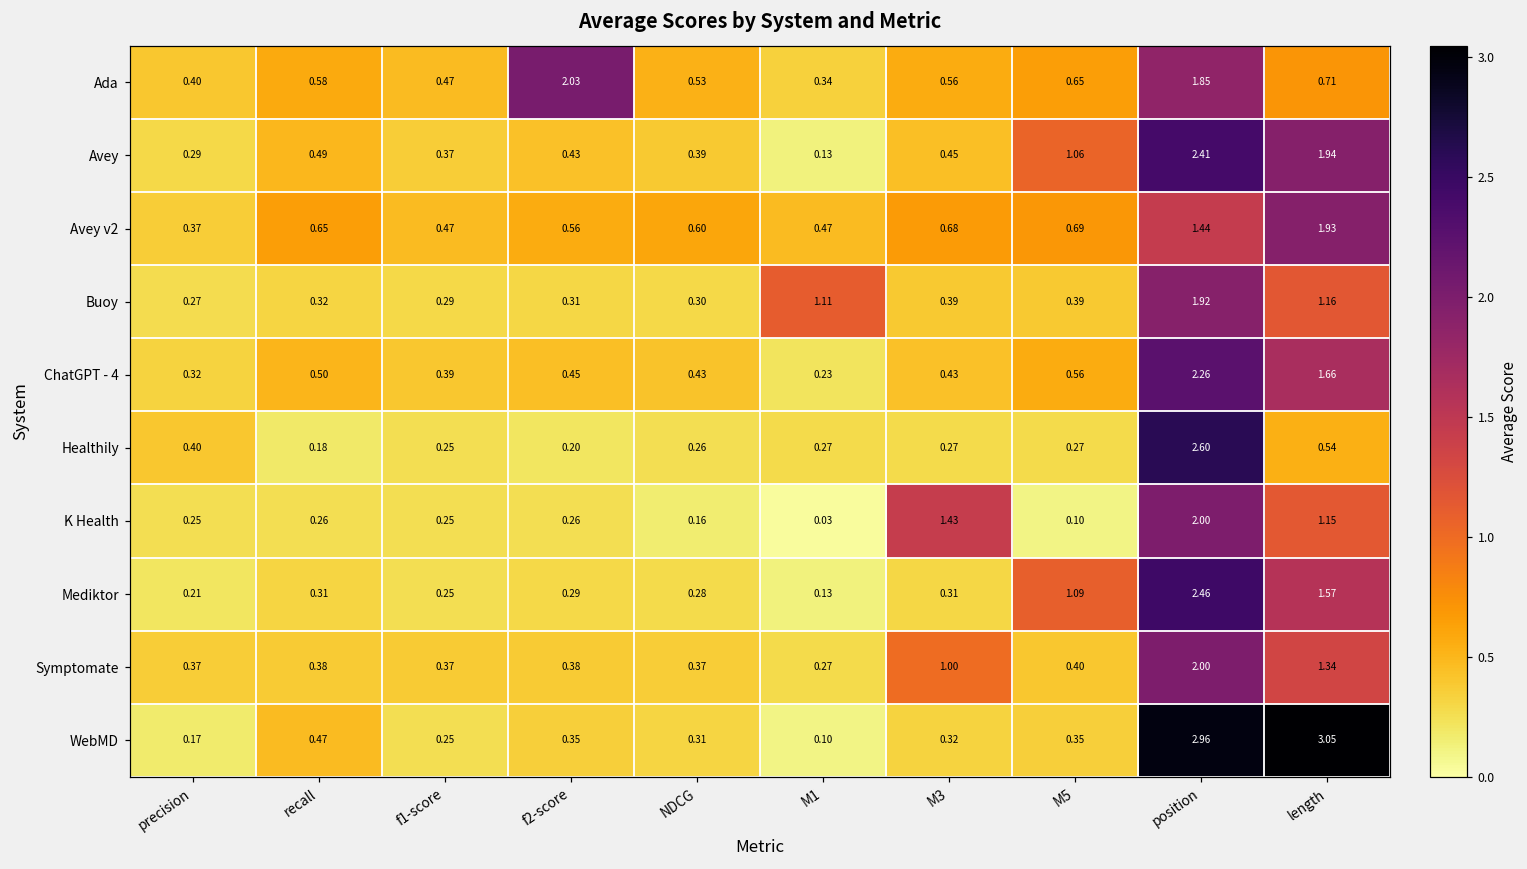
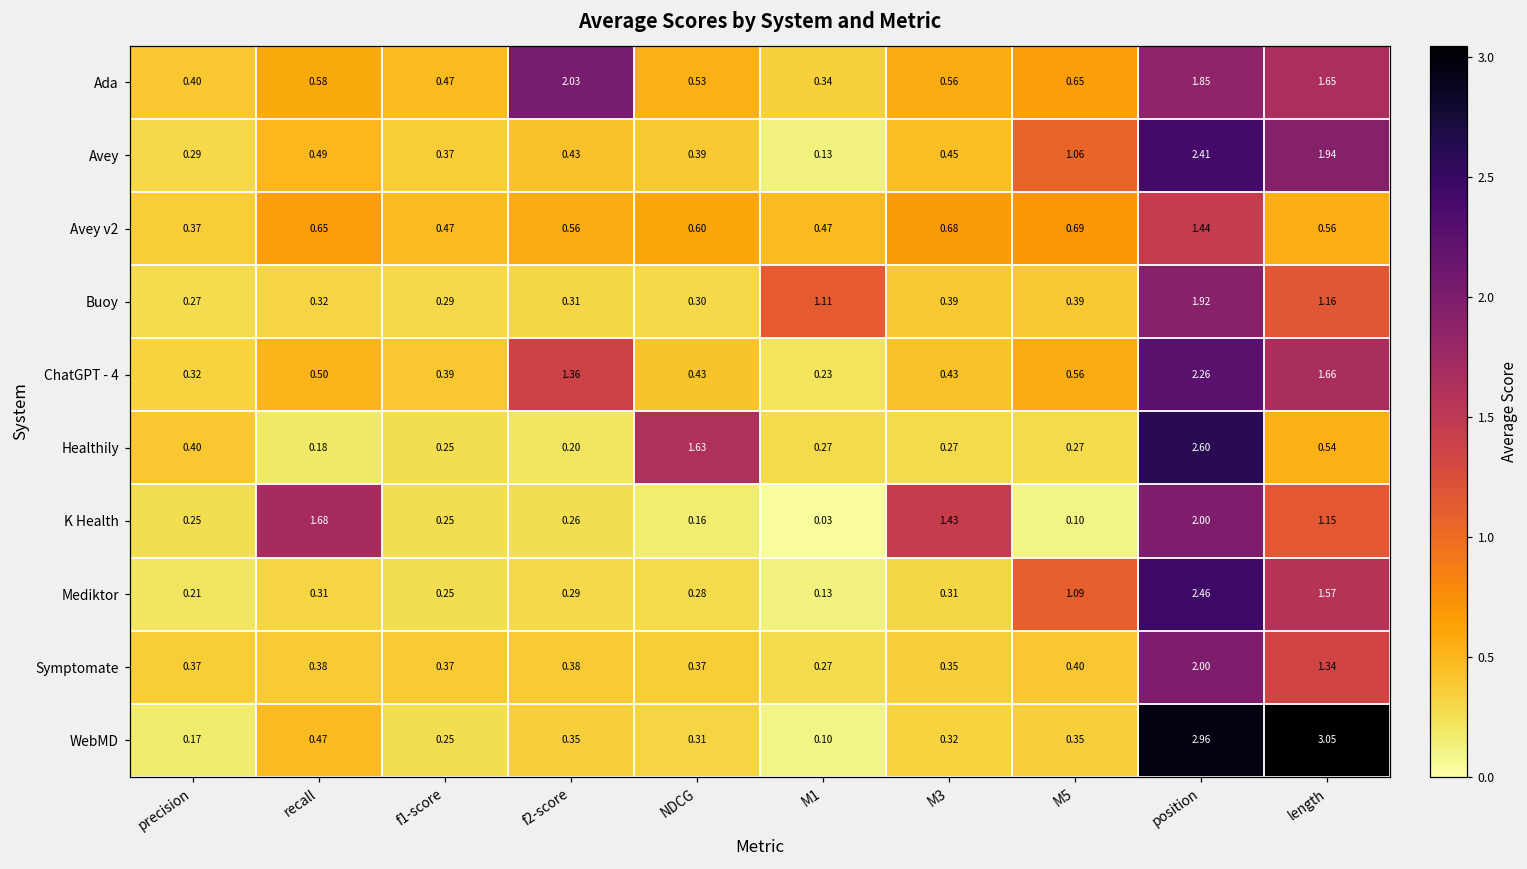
  {
    "Ada": {
      "precision": 0.40,
      "recall": 0.58,
      "f1-score": 0.47,
      "f2-score": 2.03,
      "NDCG": 0.53,
      "M1": 0.34,
      "M3": 0.56,
      "M5": 0.65,
      "position": 1.85,
-     "length": 0.71
+     "length": 1.65
    },
    "Avey": {
      "precision": 0.29,
      "recall": 0.49,
      "f1-score": 0.37,
      "f2-score": 0.43,
      "NDCG": 0.39,
      "M1": 0.13,
      "M3": 0.45,
      "M5": 1.06,
      "position": 2.41,
      "length": 1.94
    },
    "Avey v2": {
      "precision": 0.37,
      "recall": 0.65,
      "f1-score": 0.47,
      "f2-score": 0.56,
      "NDCG": 0.60,
      "M1": 0.47,
      "M3": 0.68,
      "M5": 0.69,
      "position": 1.44,
-     "length": 1.93
+     "length": 0.56
    },
    "Buoy": {
      "precision": 0.27,
      "recall": 0.32,
      "f1-score": 0.29,
      "f2-score": 0.31,
      "NDCG": 0.30,
      "M1": 1.11,
      "M3": 0.39,
      "M5": 0.39,
      "position": 1.92,
      "length": 1.16
    },
    "ChatGPT - 4": {
      "precision": 0.32,
      "recall": 0.50,
      "f1-score": 0.39,
-     "f2-score": 0.45,
+     "f2-score": 1.36,
      "NDCG": 0.43,
      "M1": 0.23,
      "M3": 0.43,
      "M5": 0.56,
      "position": 2.26,
      "length": 1.66
    },
    "Healthily": {
      "precision": 0.40,
      "recall": 0.18,
      "f1-score": 0.25,
      "f2-score": 0.20,
-     "NDCG": 0.26,
+     "NDCG": 1.63,
      "M1": 0.27,
      "M3": 0.27,
      "M5": 0.27,
      "position": 2.60,
      "length": 0.54
    },
    "K Health": {
      "precision": 0.25,
-     "recall": 0.26,
+     "recall": 1.68,
      "f1-score": 0.25,
      "f2-score": 0.26,
      "NDCG": 0.16,
      "M1": 0.03,
      "M3": 1.43,
      "M5": 0.10,
      "position": 2.00,
      "length": 1.15
    },
    "Mediktor": {
      "precision": 0.21,
      "recall": 0.31,
      "f1-score": 0.25,
      "f2-score": 0.29,
      "NDCG": 0.28,
      "M1": 0.13,
      "M3": 0.31,
      "M5": 1.09,
      "position": 2.46,
      "length": 1.57
    },
    "Symptomate": {
      "precision": 0.37,
      "recall": 0.38,
      "f1-score": 0.37,
      "f2-score": 0.38,
      "NDCG": 0.37,
      "M1": 0.27,
-     "M3": 1.00,
+     "M3": 0.35,
      "M5": 0.40,
      "position": 2.00,
      "length": 1.34
    },
    "WebMD": {
      "precision": 0.17,
      "recall": 0.47,
      "f1-score": 0.25,
      "f2-score": 0.35,
      "NDCG": 0.31,
      "M1": 0.10,
      "M3": 0.32,
      "M5": 0.35,
      "position": 2.96,
      "length": 3.05
    }
  }
